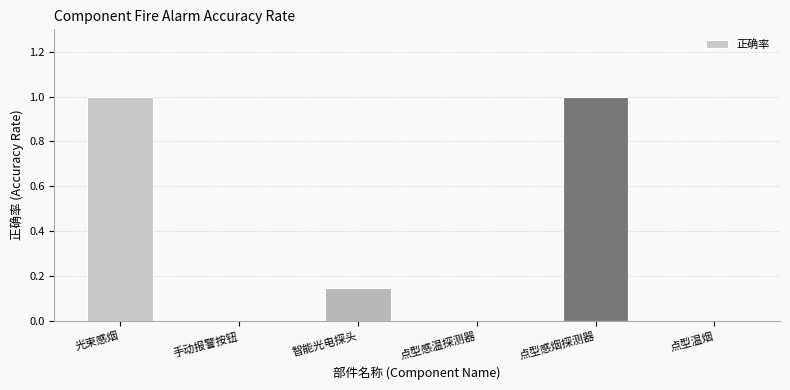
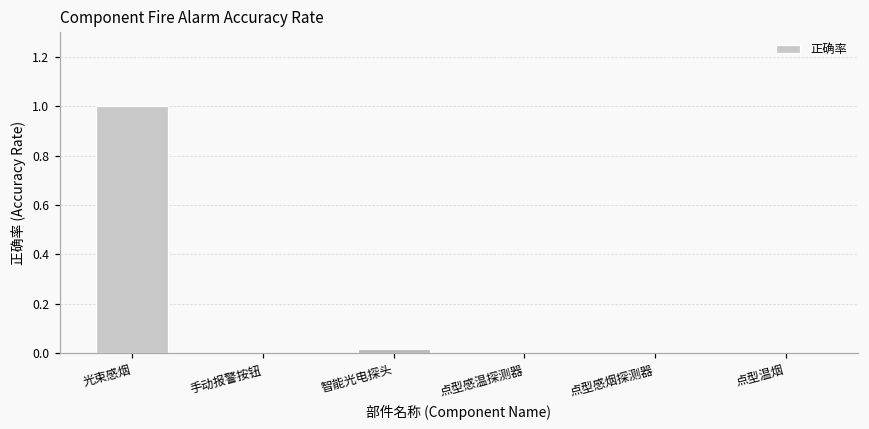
  {
    "光束感烟": 1.00,
    "手动报警按钮": 0.00,
-   "智能光电探头": 0.15,
+   "智能光电探头": 0.02,
    "点型感温探测器": 0.00,
-   "点型感烟探测器": 1,
+   "点型感烟探测器": 0,
    "点型温烟": 0.00
  }
